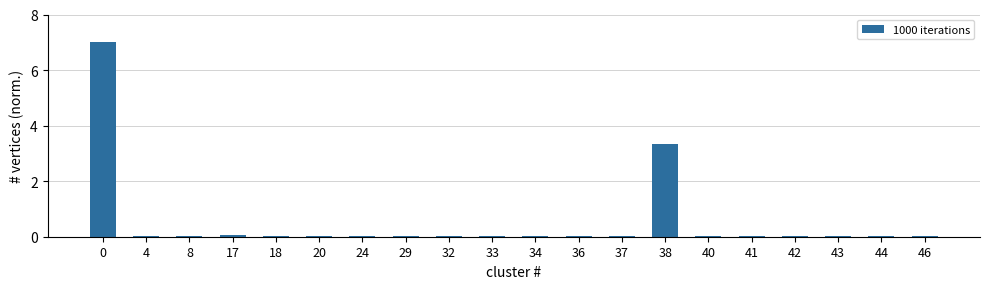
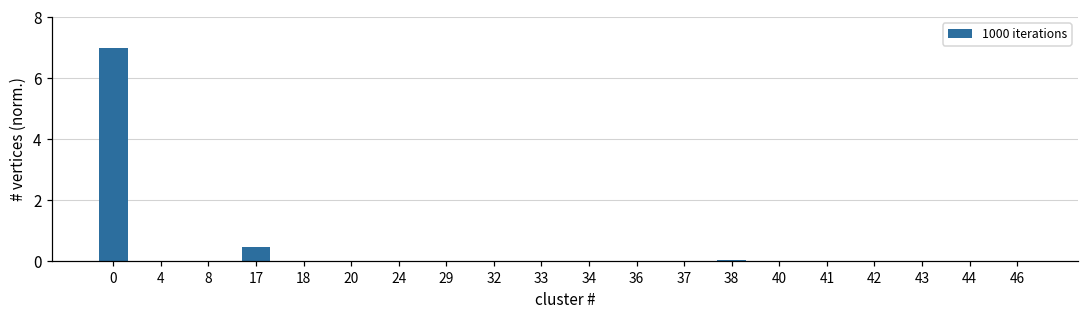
  {
    "0": 7.0,
-   "17": 0.1,
-   "38": 3.3
+   "17": 0.5,
+   "38": 0.1
  }
